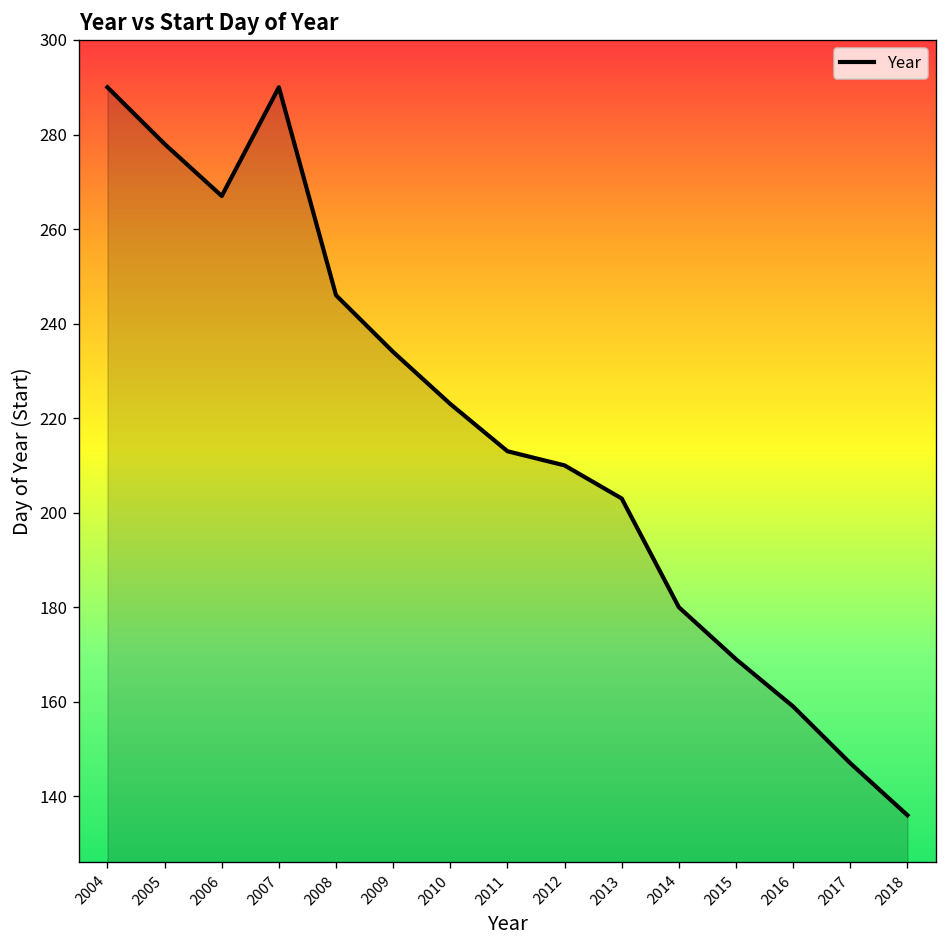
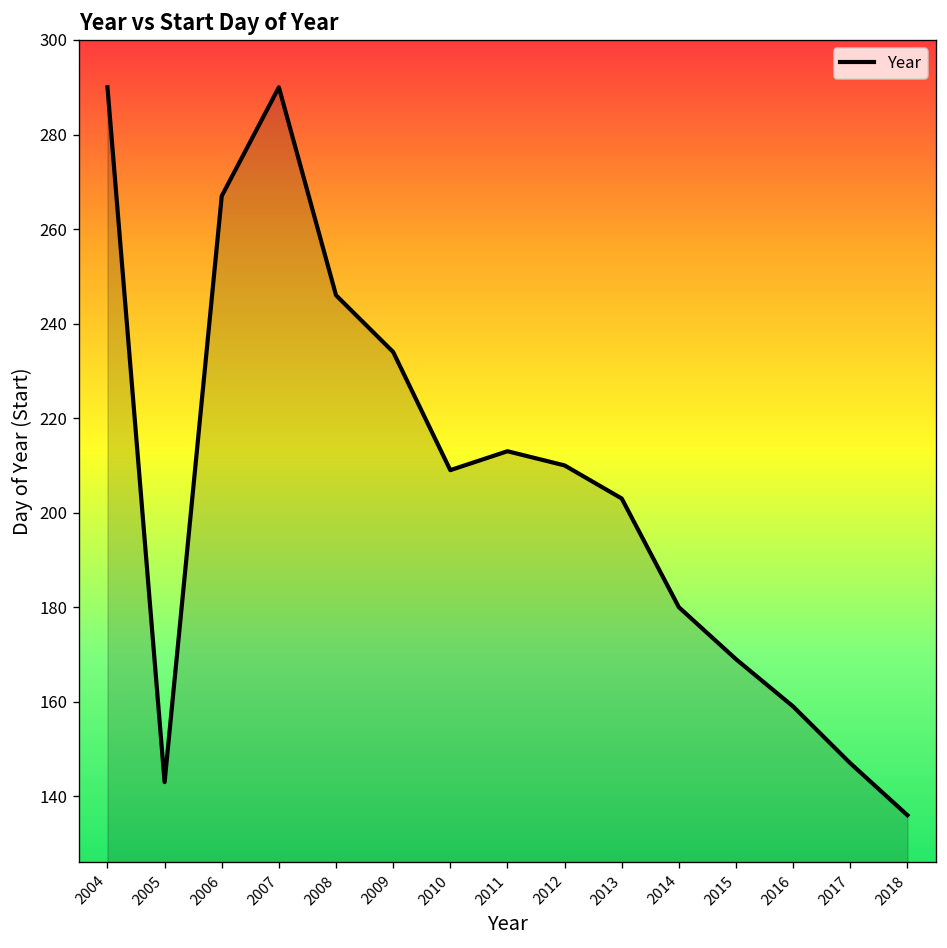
  {
    "2004": 290,
-   "2005": 278,
+   "2005": 143,
    "2006": 267,
    "2007": 290,
    "2008": 246,
    "2009": 234,
-   "2010": 223,
+   "2010": 209,
    "2011": 213,
    "2012": 210,
    "2013": 203,
    "2014": 180,
    "2015": 169,
    "2016": 159,
    "2017": 147,
    "2018": 136
  }
